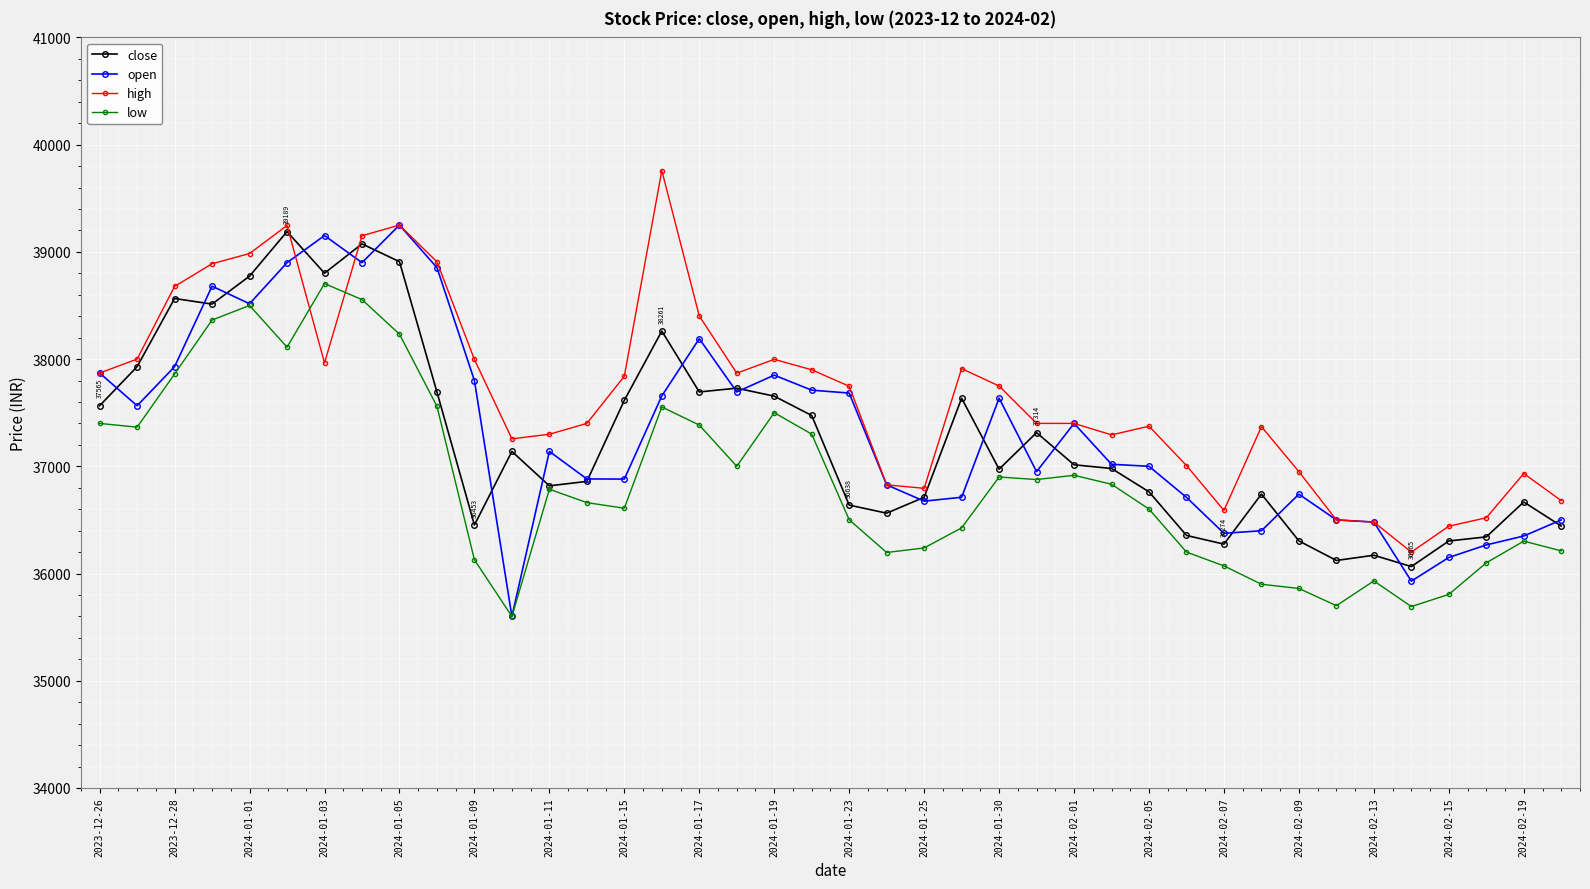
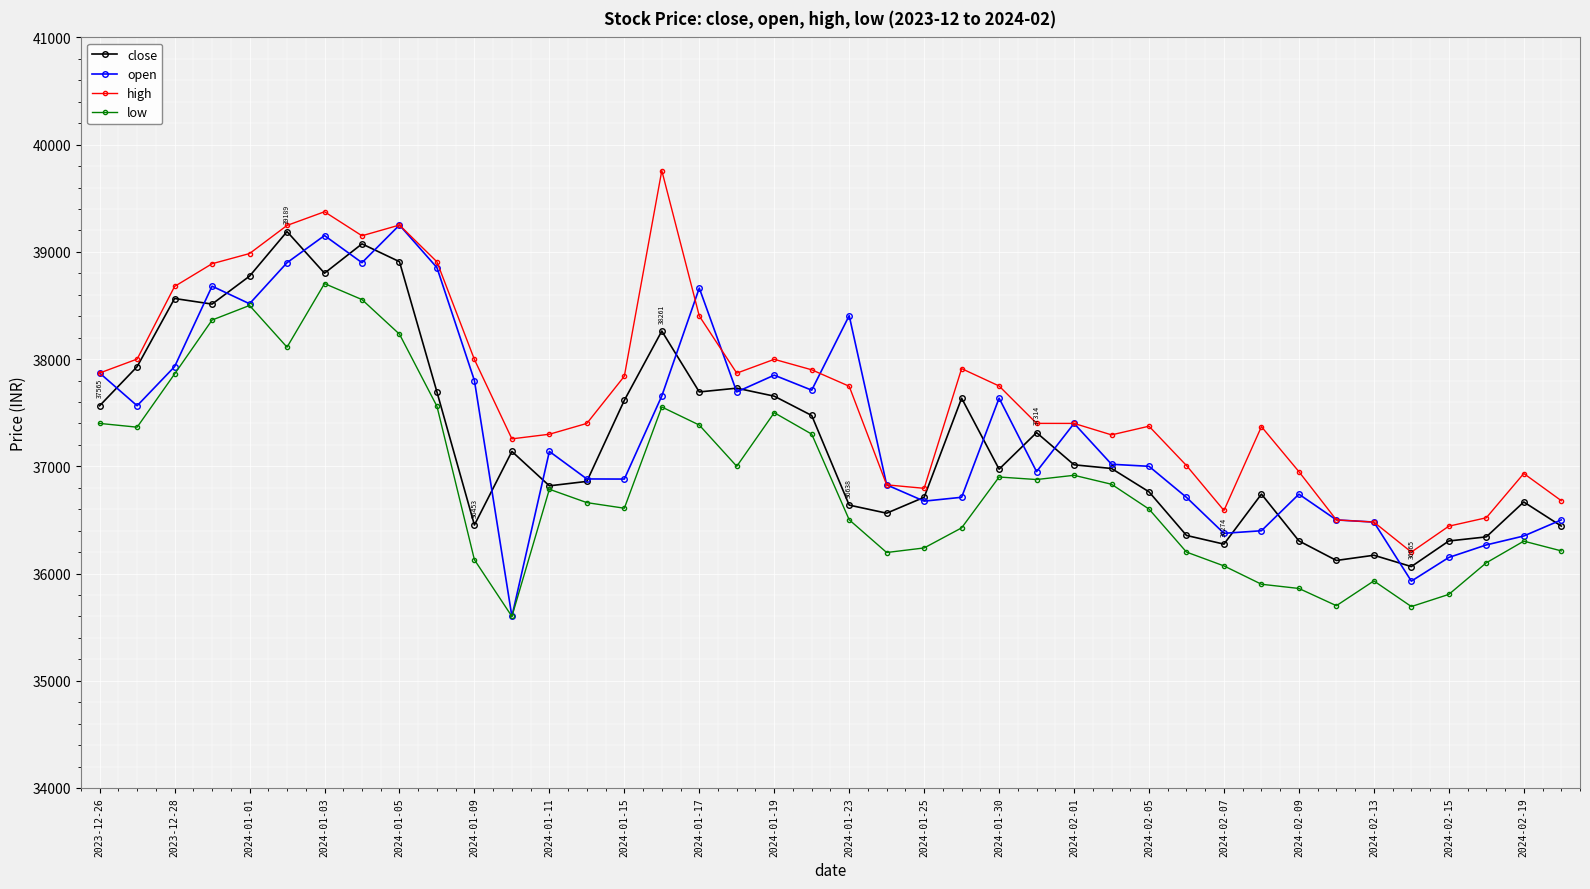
  {
    "close": {
      "2023-12-26": 37565,
      "2024-01-09": 36453,
      "2024-01-23": 36638
    },
    "open": {
      "2023-12-28": 37930,
      "2024-01-03": 39150,
      "2024-01-09": 37800,
      "2024-01-11": 37140,
      "2024-01-15": 36880,
-     "2024-01-17": 38190,
+     "2024-01-17": 38660,
      "2024-01-19": 37850,
-     "2024-01-23": 37680,
+     "2024-01-23": 38410,
      "2024-01-25": 36670,
      "2024-01-30": 37640,
      "2024-02-05": 37000,
      "2024-02-09": 36740,
      "2024-02-15": 36150,
      "2024-02-19": 36350
    },
    "high": {
      "2023-12-28": 38680,
      "2024-01-01": 38980,
-     "2024-01-03": 37960,
+     "2024-01-03": 39370,
      "2024-01-09": 38000,
      "2024-01-11": 37300,
      "2024-01-15": 37840,
      "2024-01-17": 38400,
      "2024-01-19": 38000,
      "2024-01-23": 37750,
      "2024-01-25": 36790,
      "2024-01-30": 37750,
      "2024-02-05": 37370,
      "2024-02-07": 36590,
      "2024-02-09": 36950,
      "2024-02-15": 36440,
      "2024-02-19": 36930
    },
    "low": {
      "2023-12-26": 37400,
      "2023-12-28": 37860,
      "2024-01-03": 38700,
      "2024-01-05": 38230,
      "2024-01-09": 36130,
      "2024-01-11": 36790,
      "2024-01-15": 36610,
      "2024-01-17": 37380,
      "2024-01-19": 37500,
      "2024-01-23": 36500,
      "2024-01-25": 36240,
      "2024-01-30": 36900,
      "2024-02-01": 36920,
      "2024-02-05": 36600,
      "2024-02-07": 36070,
      "2024-02-09": 35860,
      "2024-02-13": 35930,
      "2024-02-15": 35810,
      "2024-02-19": 36300
    }
  }
